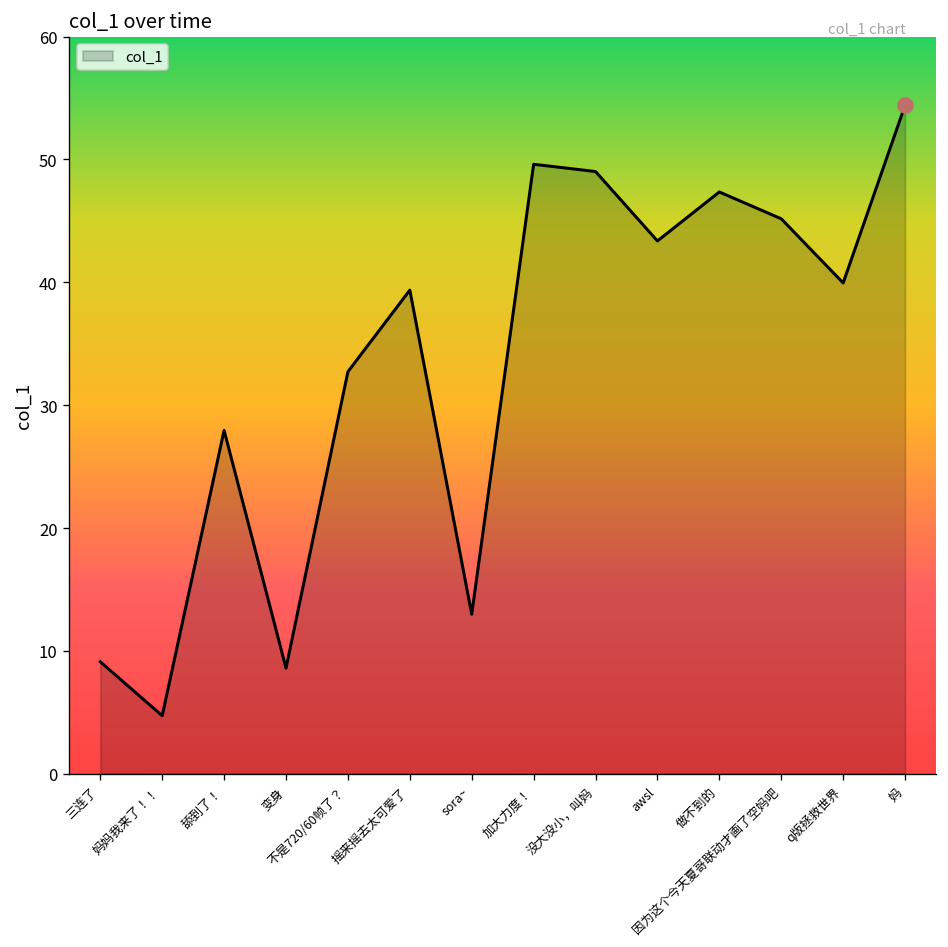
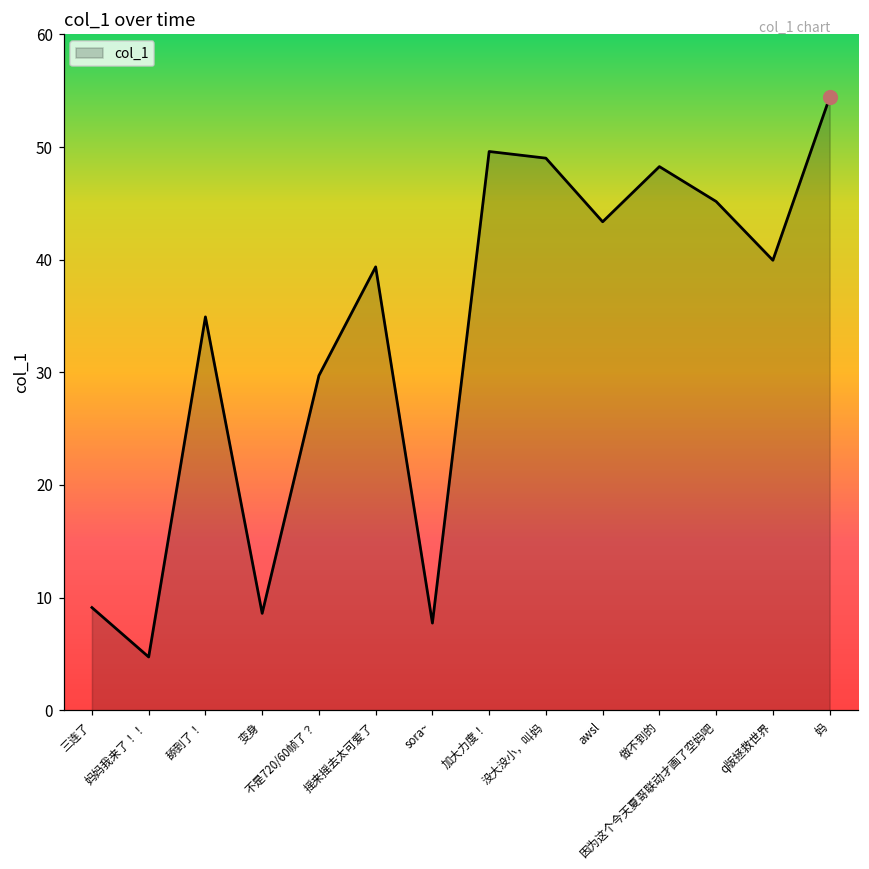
  {
    "col_1": {
      "三连了": 9.1,
      "妈妈我来了！！": 4.7,
-     "舔到了！": 28.0,
+     "舔到了！": 34.9,
      "变身": 8.6,
-     "不是720/60帧了？": 32.7,
+     "不是720/60帧了？": 29.7,
      "摇来摇去太可爱了": 39.4,
-     "sora~": 13.0,
+     "sora~": 7.7,
      "加大力度！": 49.6,
      "没大没小，叫妈": 49.0,
      "awsl": 43.4,
-     "做不到的": 47.4,
+     "做不到的": 48.3,
      "因为这个今天夏哥联动才画了空妈吧": 45.2,
      "q版拯救世界": 40.0
    }
  }
